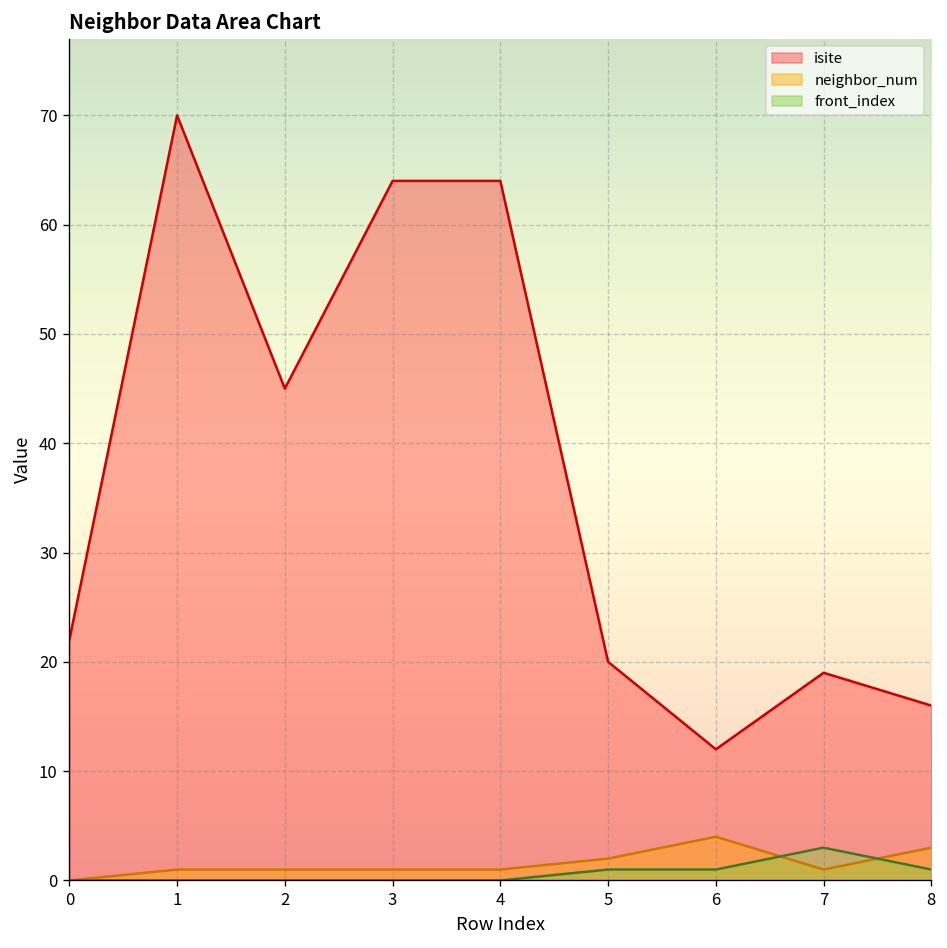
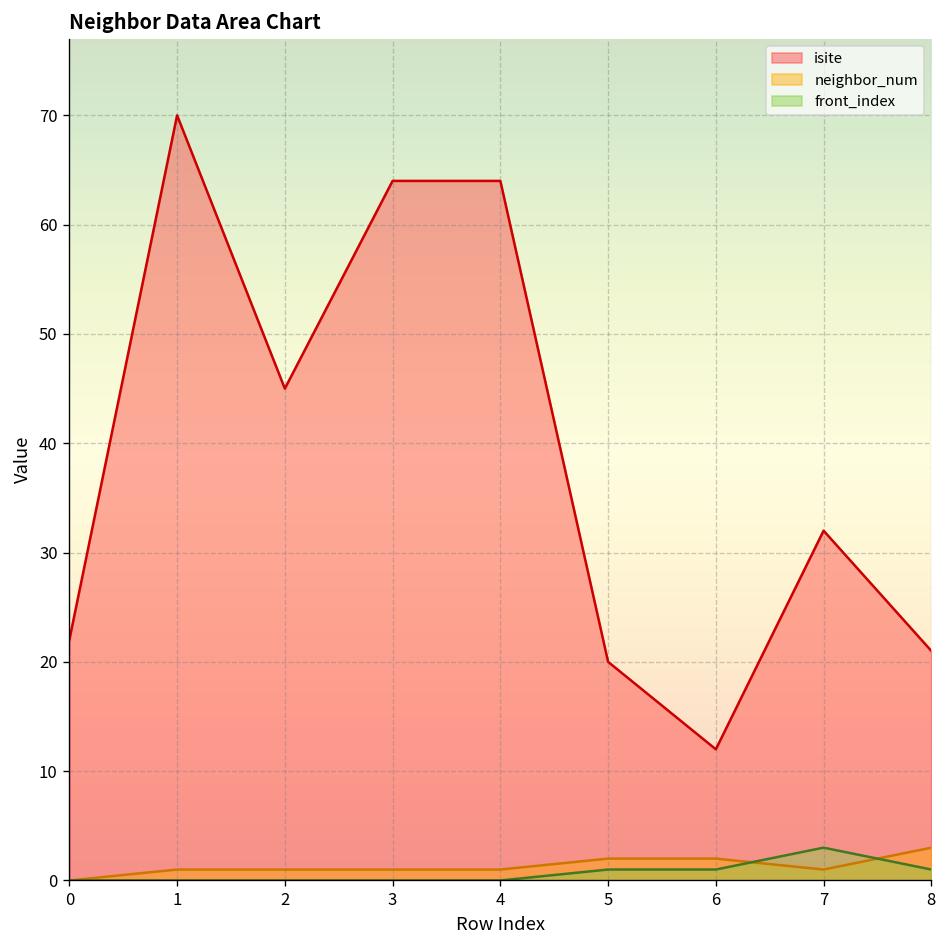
  {
    "isite": {
      "0": 22,
      "1": 70,
      "2": 45,
      "3": 64,
      "4": 64,
      "5": 20,
      "6": 12,
-     "7": 19,
-     "8": 16
+     "7": 32,
+     "8": 21
    },
    "neighbor_num": {
      "1": 1,
      "2": 1,
      "3": 1,
      "4": 1,
      "5": 2,
-     "6": 4,
+     "6": 2,
      "7": 1,
      "8": 3
    },
    "front_index": {
      "1": 0,
      "2": 0,
      "3": 0,
      "4": 0,
      "5": 1,
      "6": 1,
      "7": 3,
      "8": 1
    }
  }
